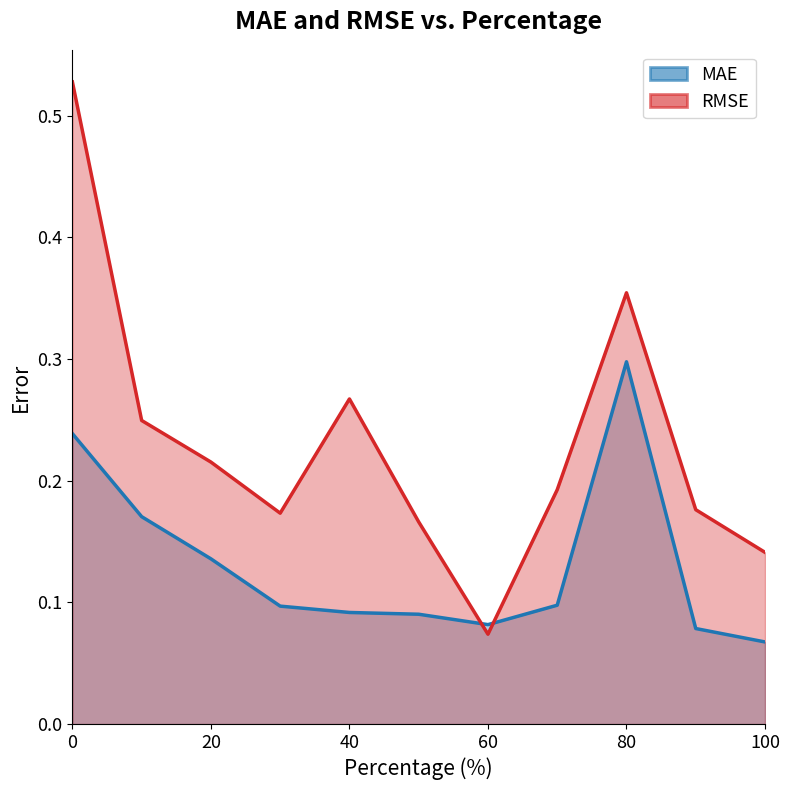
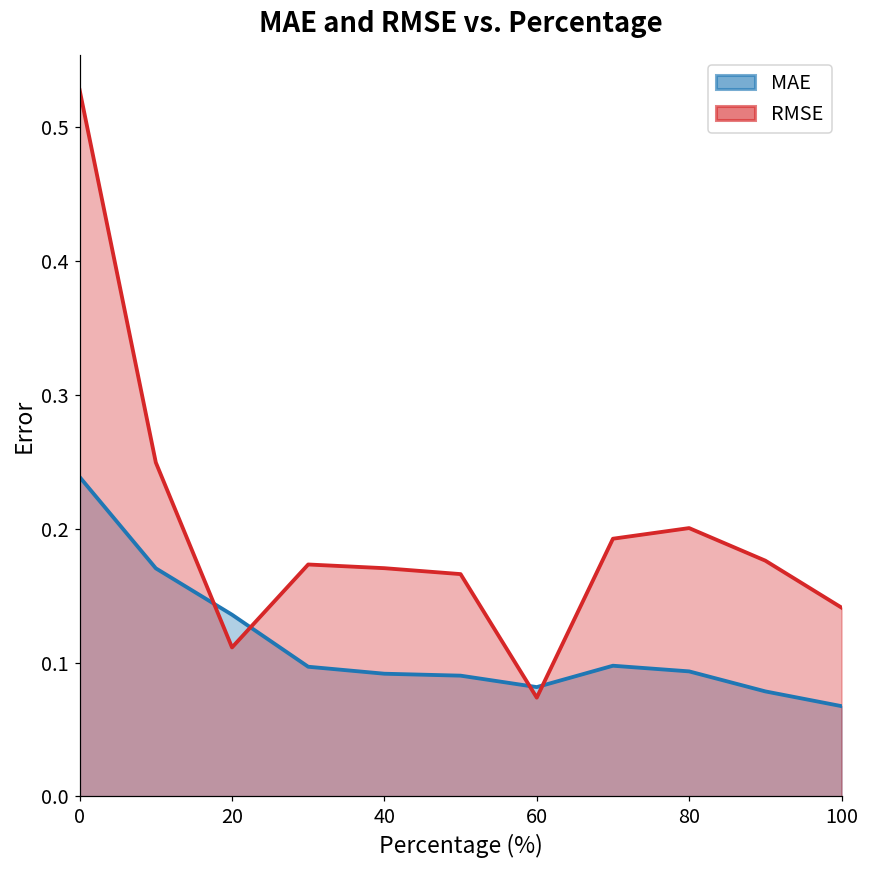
  {
    "MAE": {
      "0": 0.239,
      "20": 0.136,
      "40": 0.092,
      "60": 0.082,
-     "80": 0.298,
+     "80": 0.093,
      "100": 0.067
    },
    "RMSE": {
      "0": 0.528,
-     "20": 0.215,
-     "40": 0.267,
+     "20": 0.111,
+     "40": 0.171,
      "60": 0.074,
-     "80": 0.354,
+     "80": 0.200,
      "100": 0.141
    }
  }
